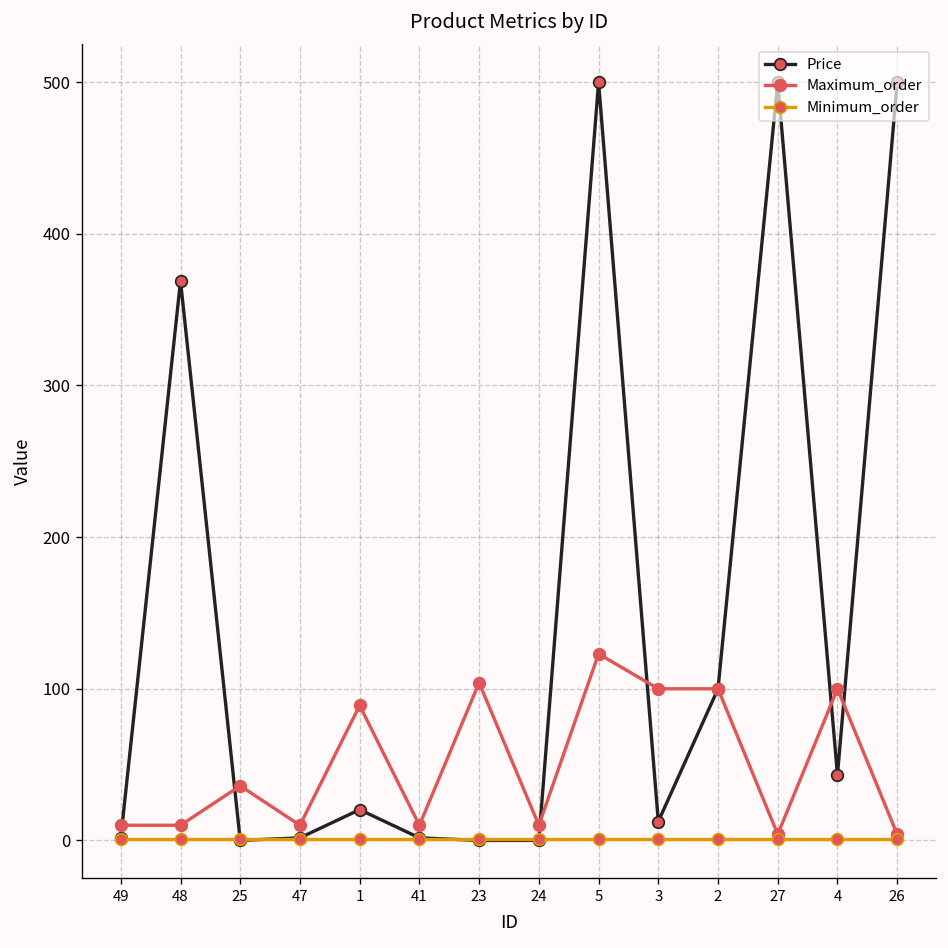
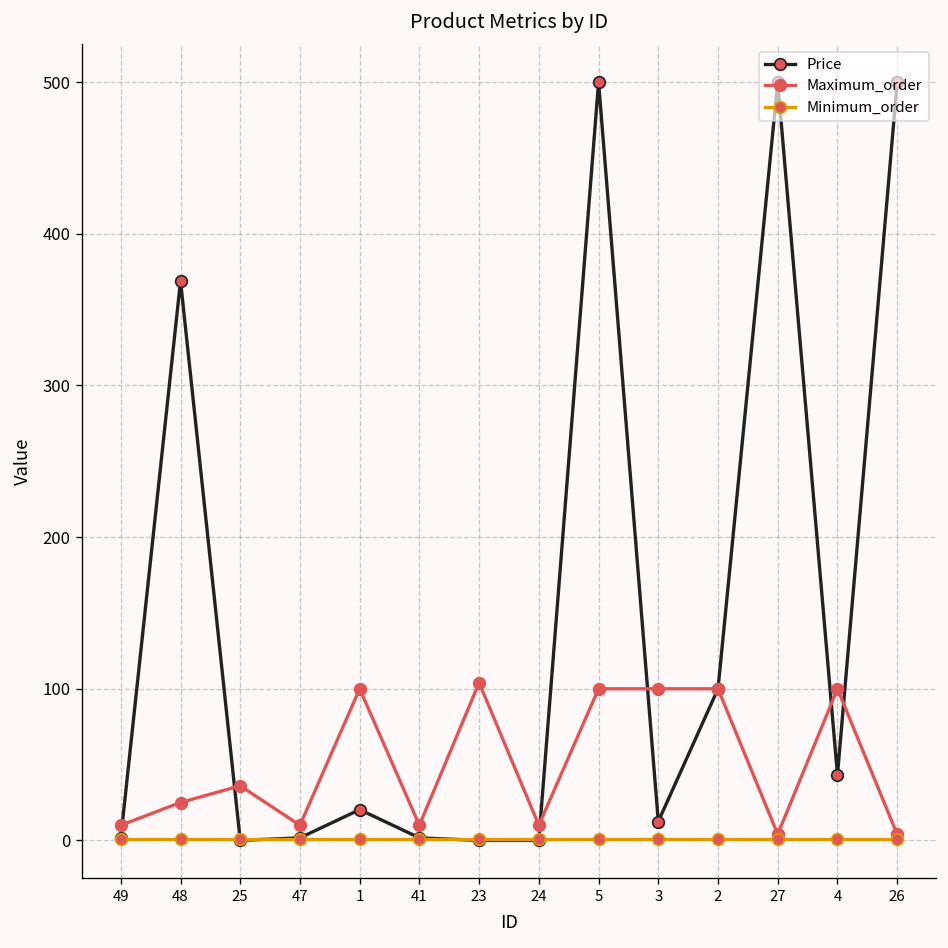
  {
    "Price": {
      "48": 369,
      "1": 20,
      "5": 500,
      "3": 12,
      "4": 43
    },
    "Maximum_order": {
      "49": 10,
-     "48": 10,
+     "48": 25,
      "25": 36,
      "47": 10,
-     "1": 89,
+     "1": 100,
      "41": 10,
      "23": 104,
      "24": 10,
-     "5": 123,
+     "5": 100,
      "3": 100,
      "27": 4,
      "4": 100,
      "26": 4
    },
    "Minimum_order": {
      "48": 1,
      "1": 1,
      "5": 1,
      "3": 1,
      "2": 1,
      "27": 1,
      "4": 1,
      "26": 1
    }
  }
